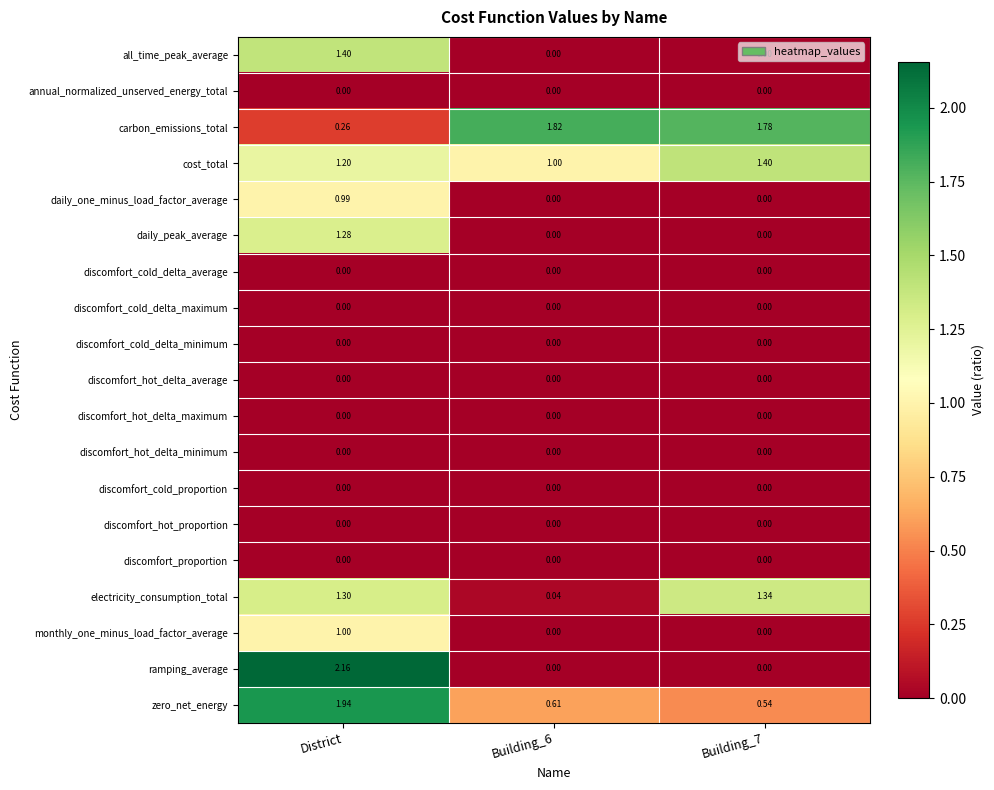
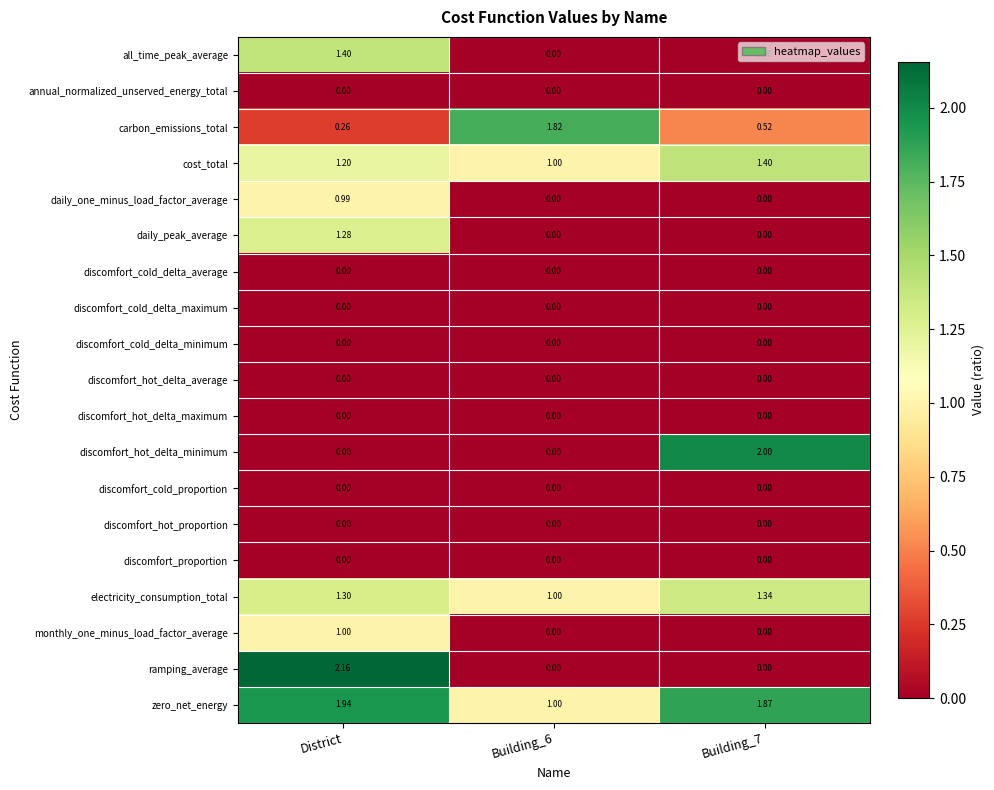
  {
    "all_time_peak_average": {
      "District": 1.40,
      "Building_6": 0.00
    },
    "annual_normalized_unserved_energy_total": {
      "District": 0.00,
      "Building_6": 0.00,
      "Building_7": 0.00
    },
    "carbon_emissions_total": {
      "District": 0.26,
      "Building_6": 1.82,
-     "Building_7": 1.78
+     "Building_7": 0.52
    },
    "cost_total": {
      "District": 1.20,
      "Building_6": 1.00,
      "Building_7": 1.40
    },
    "daily_one_minus_load_factor_average": {
      "District": 0.99,
      "Building_6": 0.00,
      "Building_7": 0.00
    },
    "daily_peak_average": {
      "District": 1.28,
      "Building_6": 0.00,
      "Building_7": 0.00
    },
    "discomfort_cold_delta_average": {
      "District": 0.00,
      "Building_6": 0.00,
      "Building_7": 0.00
    },
    "discomfort_cold_delta_maximum": {
      "District": 0.00,
      "Building_6": 0.00,
      "Building_7": 0.00
    },
    "discomfort_cold_delta_minimum": {
      "District": 0.00,
      "Building_6": 0.00,
      "Building_7": 0.00
    },
    "discomfort_hot_delta_average": {
      "District": 0.00,
      "Building_6": 0.00,
      "Building_7": 0.00
    },
    "discomfort_hot_delta_maximum": {
      "District": 0.00,
      "Building_6": 0.00,
      "Building_7": 0.00
    },
    "discomfort_hot_delta_minimum": {
      "District": 0.00,
      "Building_6": 0.00,
-     "Building_7": 0.00
+     "Building_7": 2.00
    },
    "discomfort_cold_proportion": {
      "District": 0.00,
      "Building_6": 0.00,
      "Building_7": 0.00
    },
    "discomfort_hot_proportion": {
      "District": 0.00,
      "Building_6": 0.00,
      "Building_7": 0.00
    },
    "discomfort_proportion": {
      "District": 0.00,
      "Building_6": 0.00,
      "Building_7": 0.00
    },
    "electricity_consumption_total": {
      "District": 1.30,
-     "Building_6": 0.04,
+     "Building_6": 1.00,
      "Building_7": 1.34
    },
    "monthly_one_minus_load_factor_average": {
      "District": 1.00,
      "Building_6": 0.00,
      "Building_7": 0.00
    },
    "ramping_average": {
      "District": 2.16,
      "Building_6": 0.00,
      "Building_7": 0.00
    },
    "zero_net_energy": {
      "District": 1.94,
-     "Building_6": 0.61,
-     "Building_7": 0.54
+     "Building_6": 1.00,
+     "Building_7": 1.87
    }
  }
